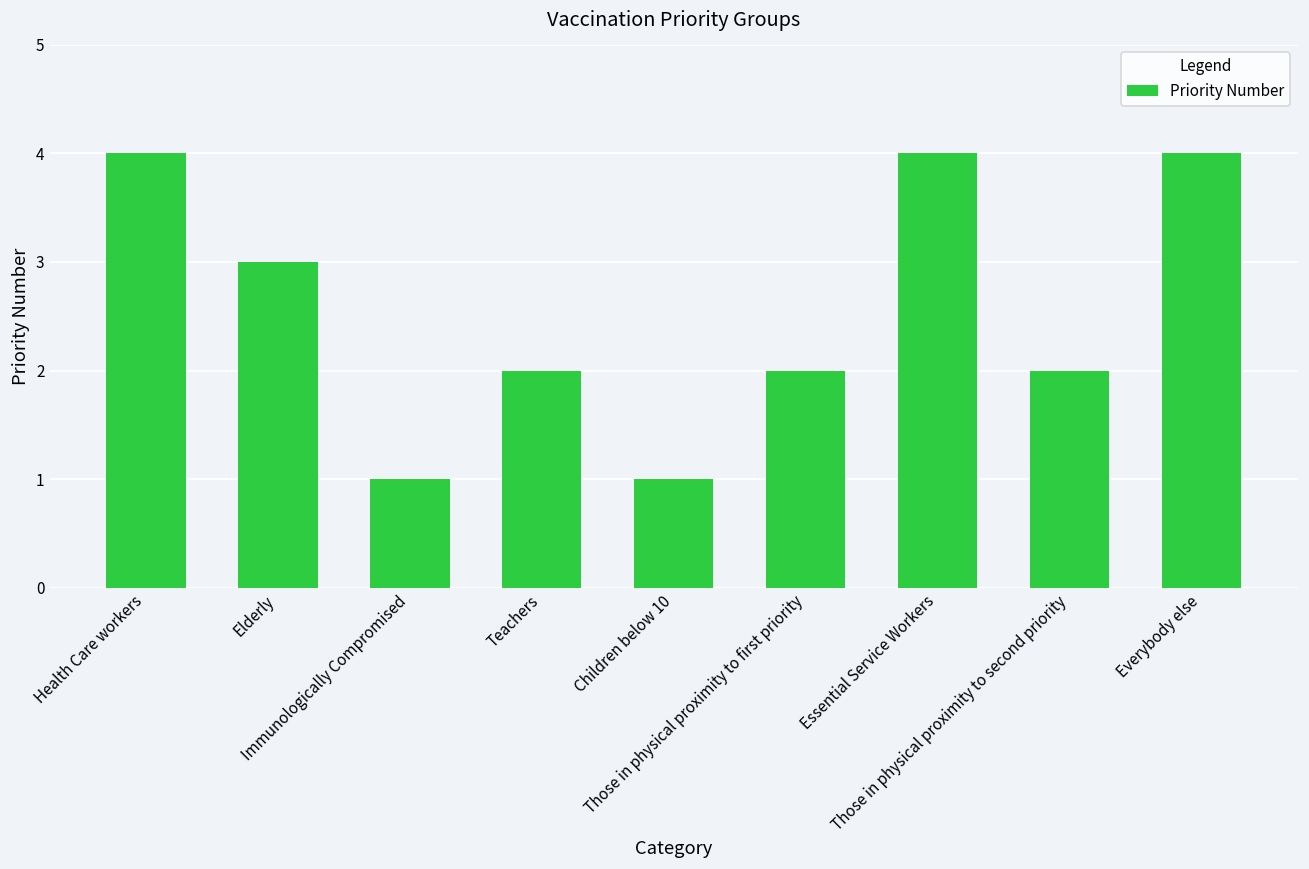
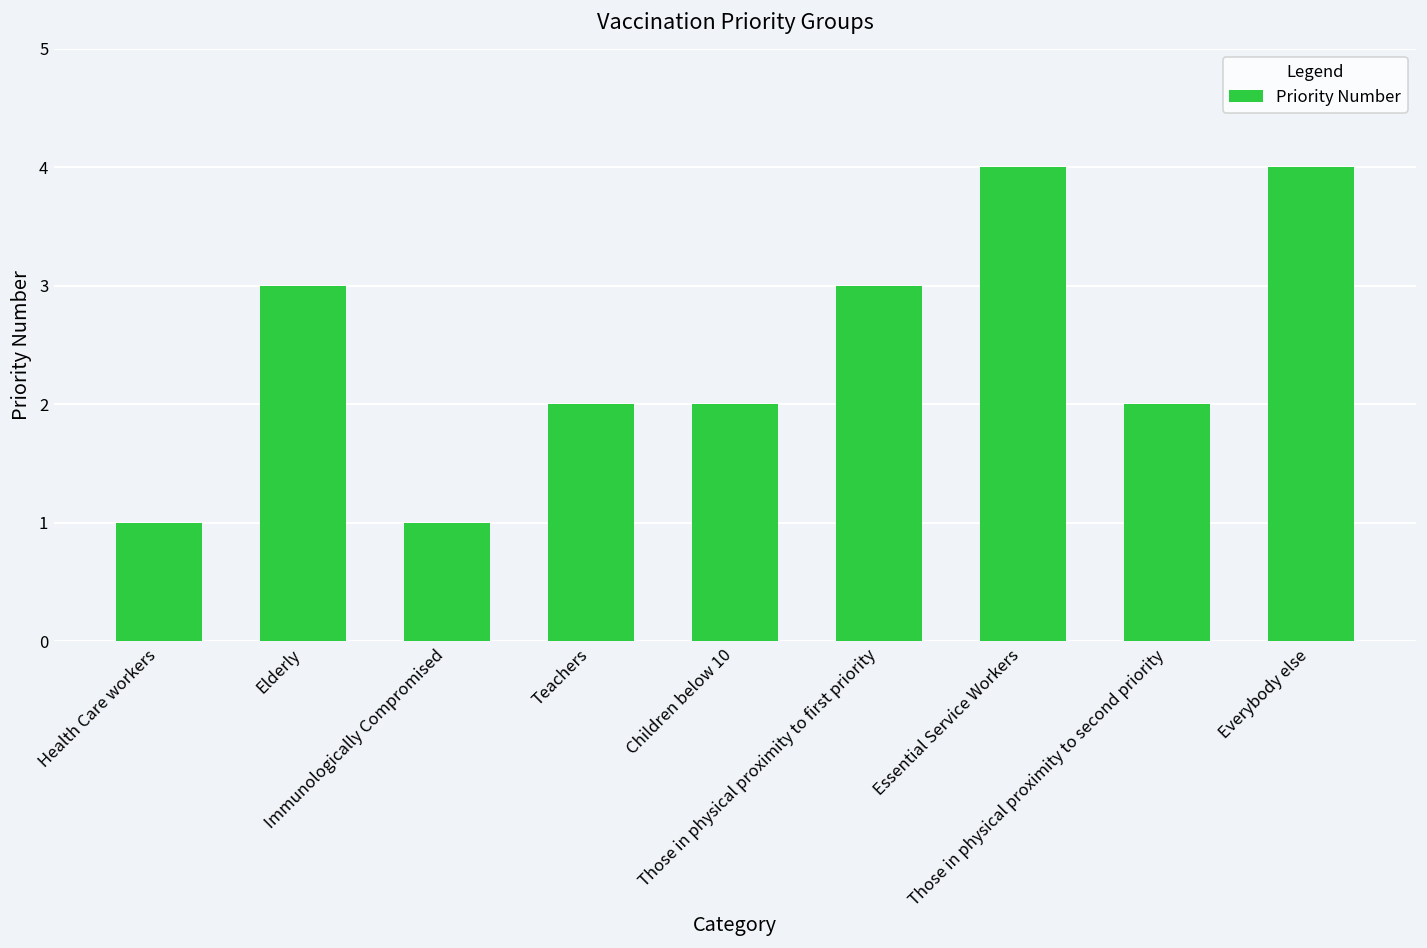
  {
-   "Health Care workers": 4,
+   "Health Care workers": 1,
    "Elderly": 3,
    "Immunologically Compromised": 1,
    "Teachers": 2,
-   "Children below 10": 1,
-   "Those in physical proximity to first priority": 2,
+   "Children below 10": 2,
+   "Those in physical proximity to first priority": 3,
    "Essential Service Workers": 4,
    "Those in physical proximity to second priority": 2,
    "Everybody else": 4
  }
